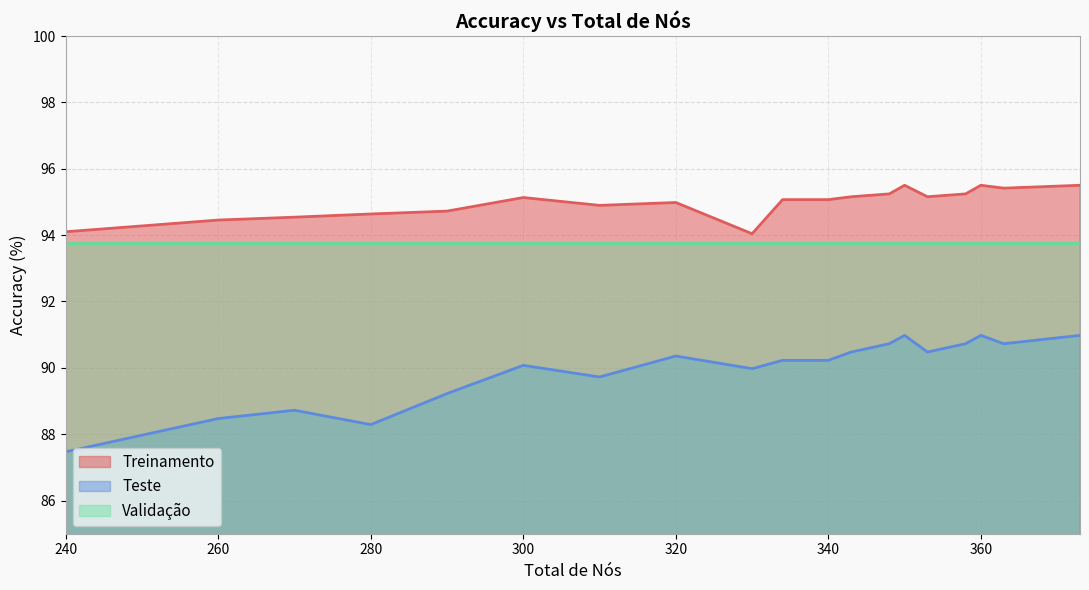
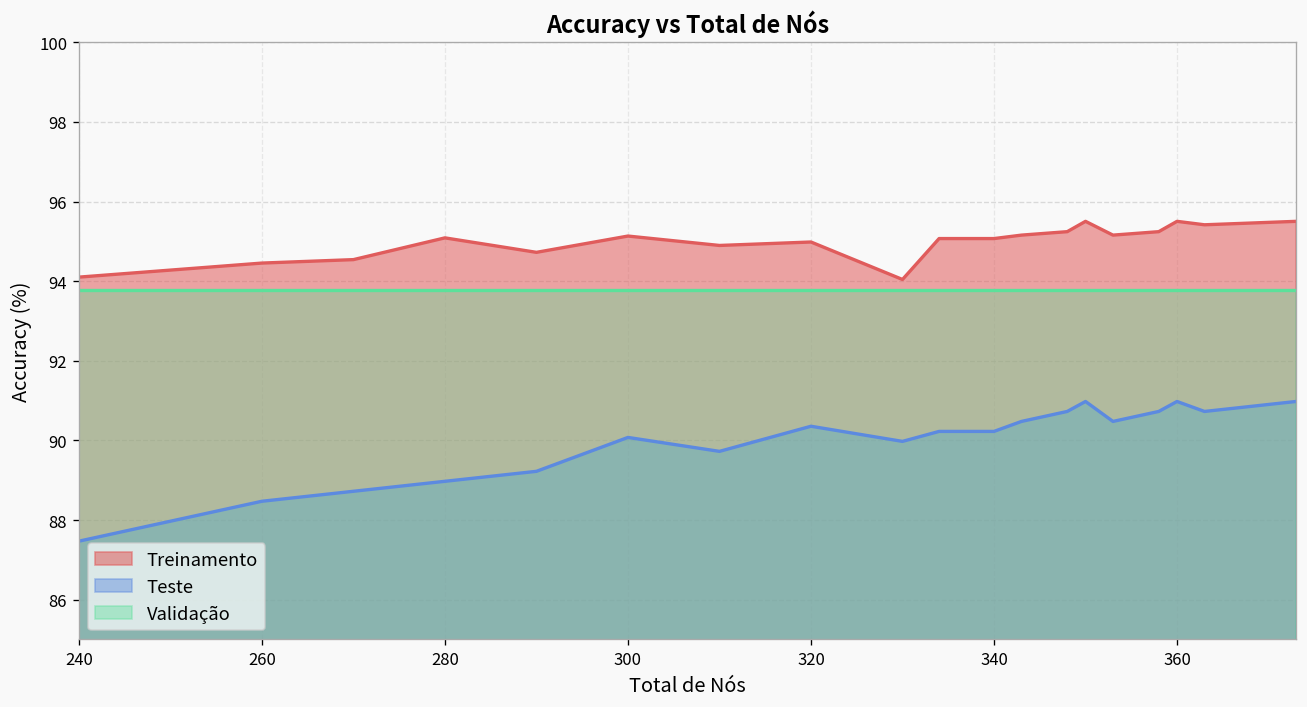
  {
    "Treinamento": {
      "240": 94.1,
      "260": 94.5,
-     "280": 94.6,
+     "280": 95.1,
      "300": 95.1,
      "320": 95.0,
      "340": 95.1,
      "360": 95.5
    },
    "Teste": {
      "240": 87.5,
      "260": 88.5,
-     "280": 88.3,
+     "280": 89.0,
      "300": 90.1,
      "320": 90.4,
      "340": 90.2,
      "360": 91.0
    },
    "Validação": {
      "240": 93.8,
      "260": 93.8,
      "280": 93.8,
      "300": 93.8,
      "320": 93.8,
      "340": 93.8,
      "360": 93.8
    }
  }
